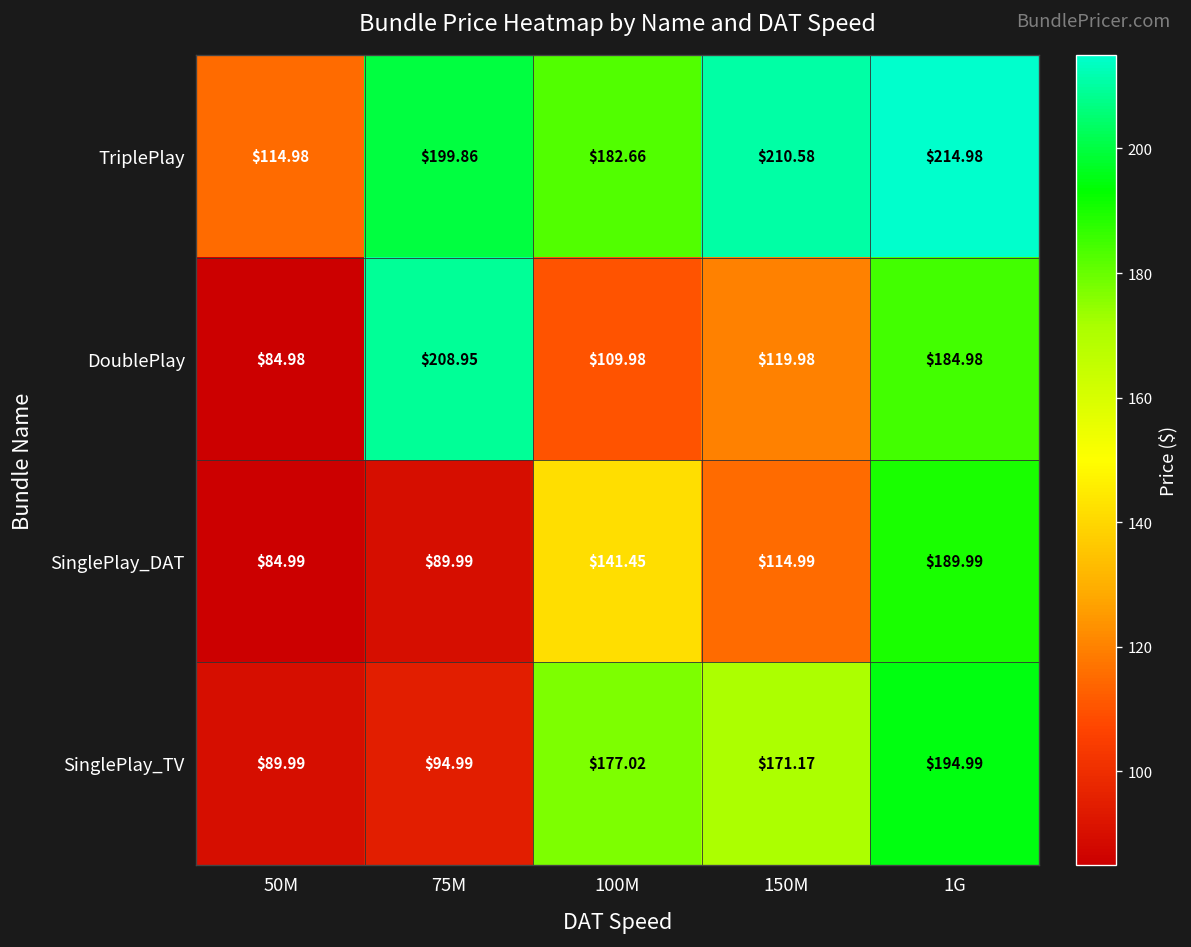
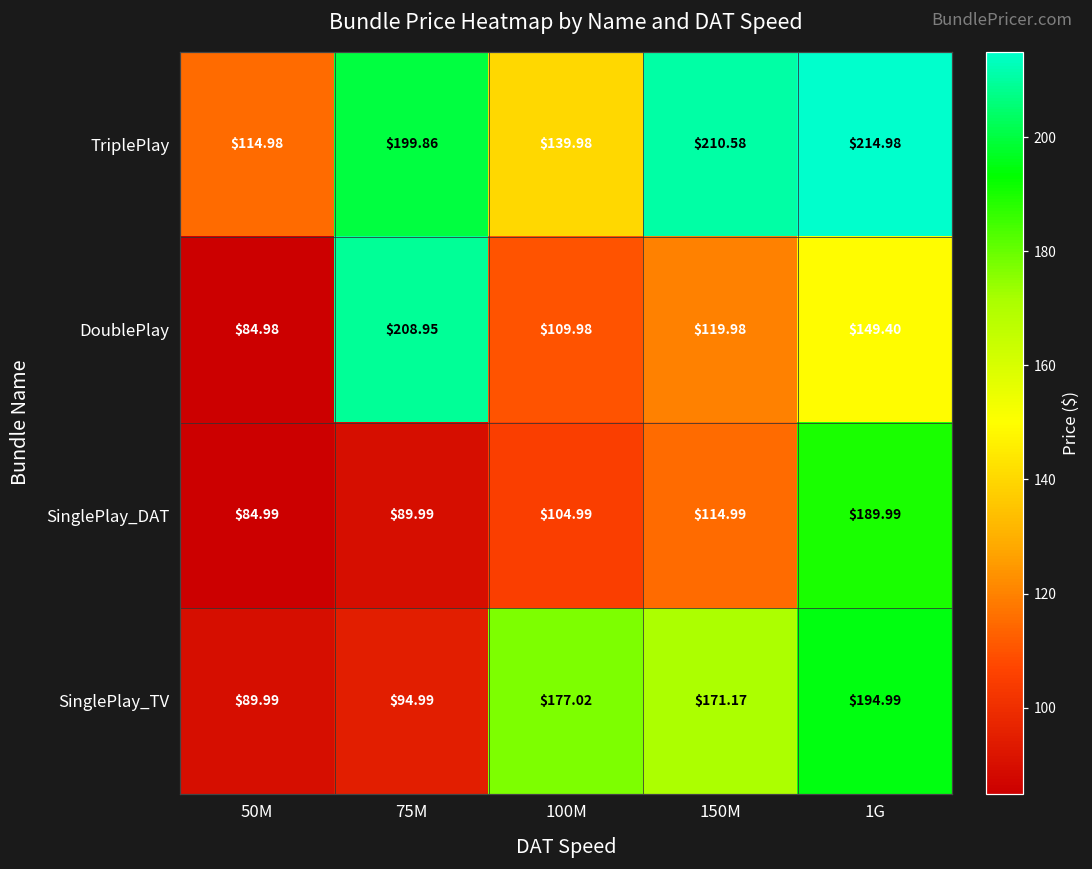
  {
    "TriplePlay": {
      "50M": "$114.98",
      "75M": "$199.86",
-     "100M": "$182.66",
+     "100M": "$139.98",
      "150M": "$210.58",
      "1G": "$214.98"
    },
    "DoublePlay": {
      "50M": "$84.98",
      "75M": "$208.95",
      "100M": "$109.98",
      "150M": "$119.98",
-     "1G": "$184.98"
+     "1G": "$149.40"
    },
    "SinglePlay_DAT": {
      "50M": "$84.99",
      "75M": "$89.99",
-     "100M": "$141.45",
+     "100M": "$104.99",
      "150M": "$114.99",
      "1G": "$189.99"
    },
    "SinglePlay_TV": {
      "50M": "$89.99",
      "75M": "$94.99",
      "100M": "$177.02",
      "150M": "$171.17",
      "1G": "$194.99"
    }
  }
